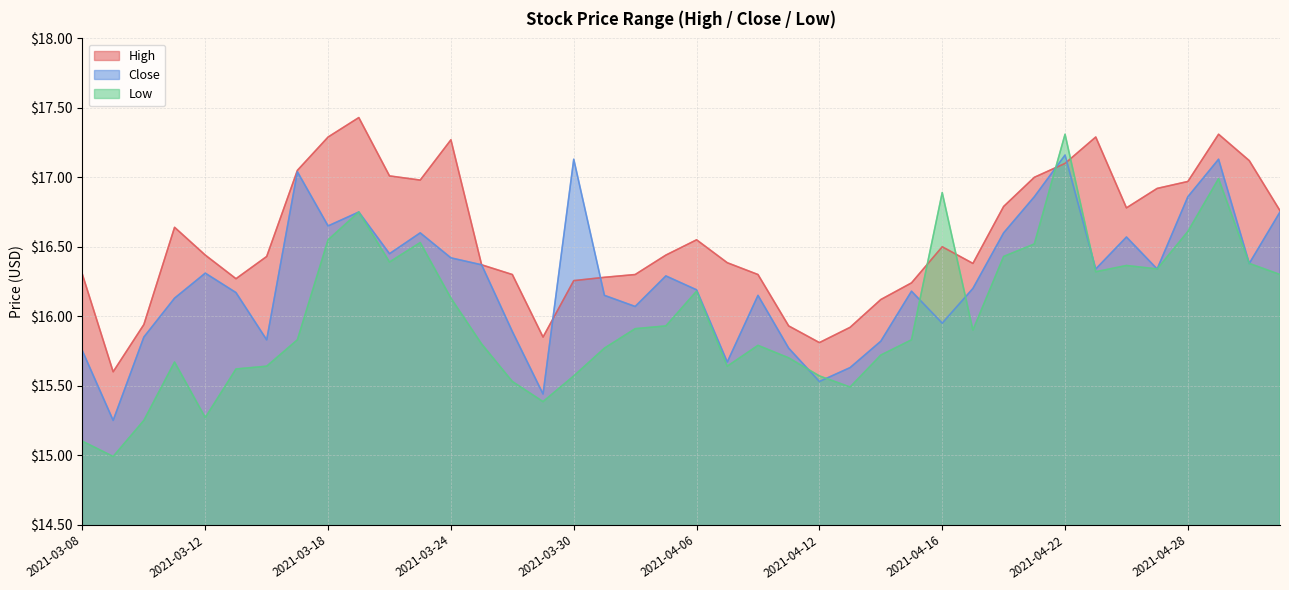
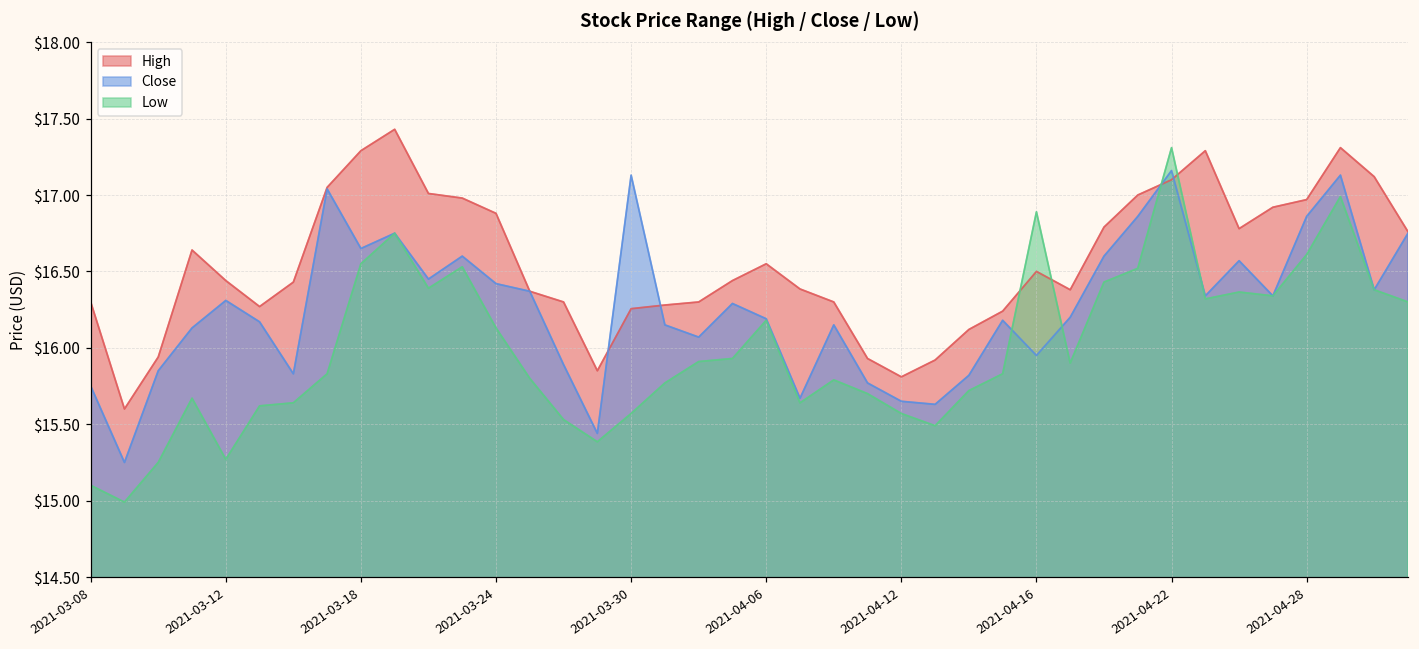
  {
    "High": {
      "2021-03-08": "$16.30",
      "2021-03-12": "$16.44",
      "2021-03-18": "$17.29",
-     "2021-03-24": "$17.27",
+     "2021-03-24": "$16.88",
      "2021-03-30": "$16.26",
      "2021-04-06": "$16.55",
      "2021-04-12": "$15.81",
      "2021-04-16": "$16.50",
      "2021-04-22": "$17.10",
      "2021-04-28": "$16.97"
    },
    "Close": {
      "2021-03-08": "$15.75",
      "2021-03-12": "$16.31",
      "2021-03-18": "$16.65",
      "2021-03-24": "$16.42",
      "2021-03-30": "$17.13",
-     "2021-04-12": "$15.53",
+     "2021-04-12": "$15.65",
      "2021-04-16": "$15.95",
      "2021-04-22": "$17.16",
      "2021-04-28": "$16.86"
    },
    "Low": {
      "2021-03-08": "$15.10",
      "2021-03-12": "$15.27",
      "2021-03-18": "$16.55",
      "2021-03-24": "$16.13",
      "2021-03-30": "$15.57",
      "2021-04-12": "$15.57",
      "2021-04-16": "$16.89",
      "2021-04-22": "$17.31",
      "2021-04-28": "$16.61"
    }
  }
